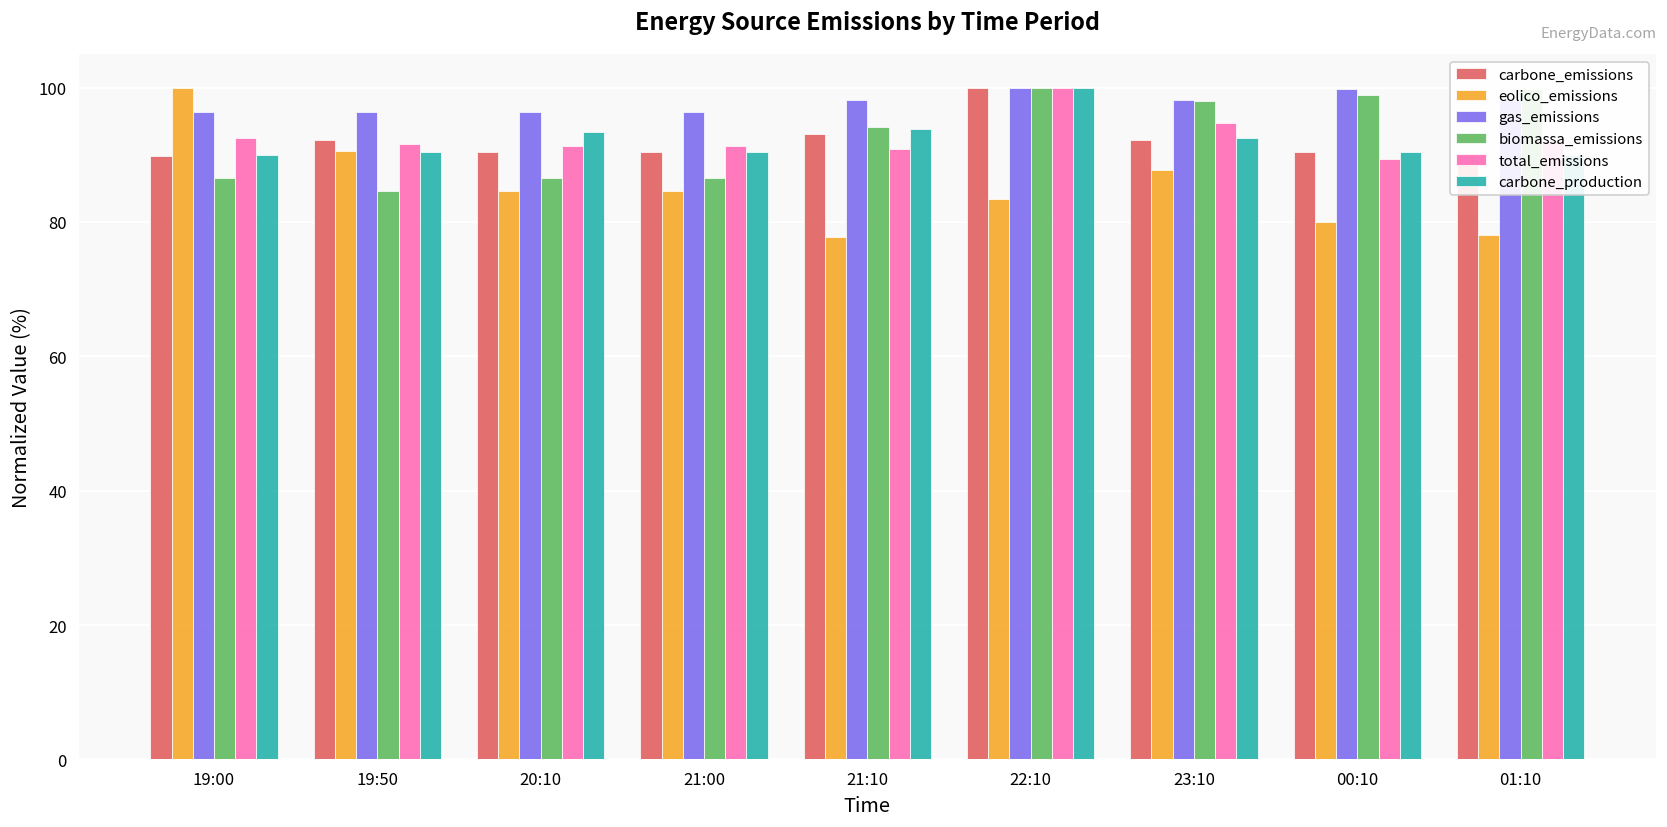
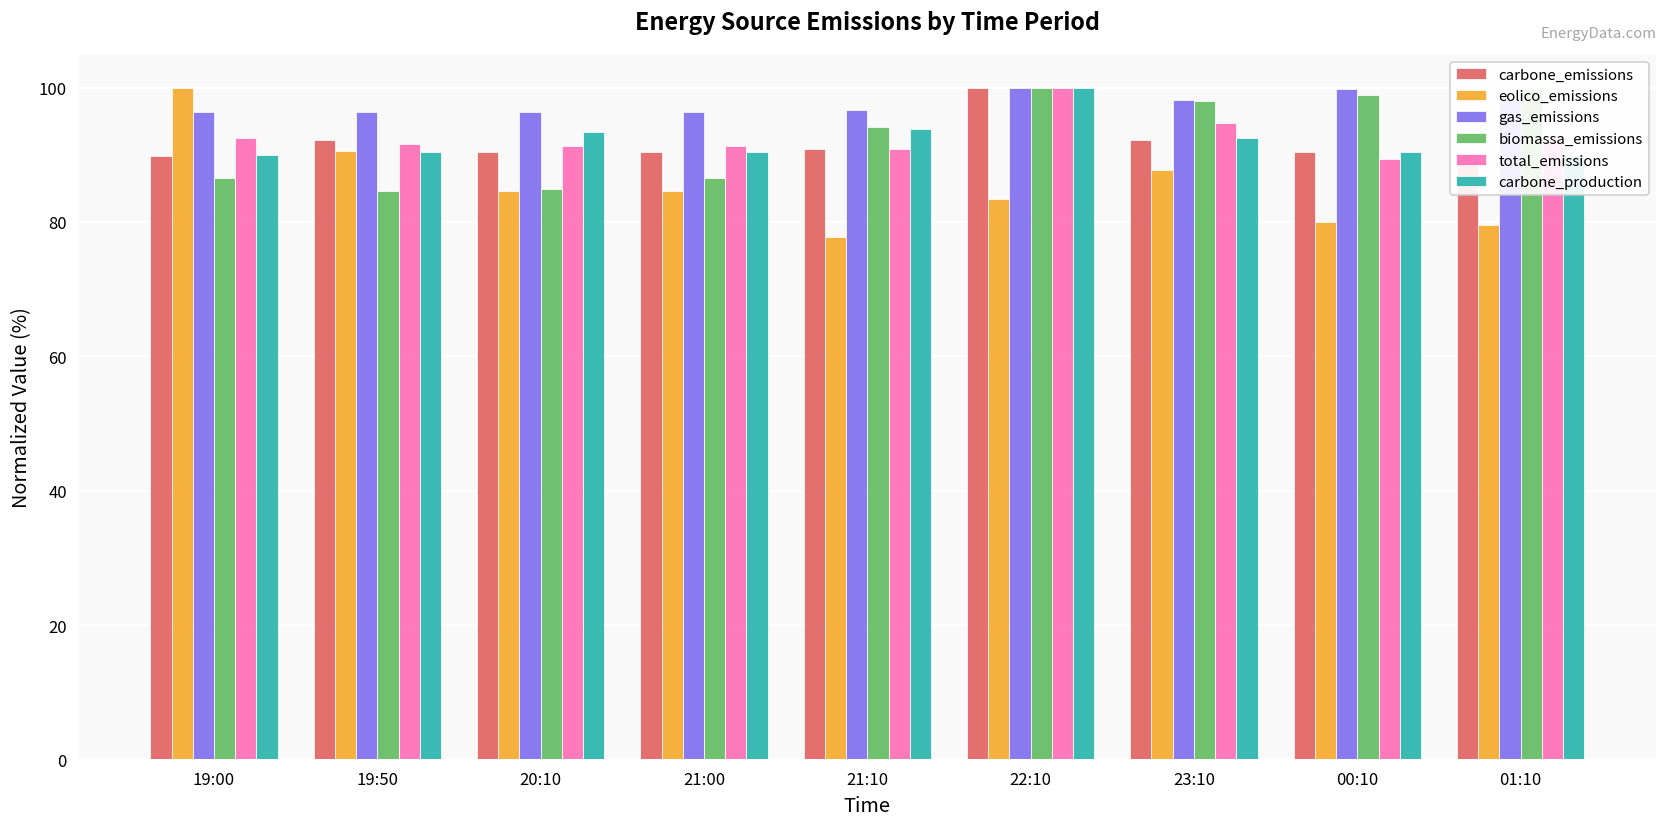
  {
    "carbone_emissions": {
      "19:00": 90,
      "19:50": 92,
      "20:10": 90,
      "21:00": 90,
-     "21:10": 93,
+     "21:10": 91,
      "22:10": 100,
      "23:10": 92,
      "00:10": 90
    },
    "eolico_emissions": {
      "19:00": 100,
      "19:50": 91,
      "20:10": 85,
      "21:00": 85,
      "21:10": 78,
      "22:10": 83,
      "23:10": 88,
      "00:10": 80,
-     "01:10": 78
+     "01:10": 80
    },
    "gas_emissions": {
      "19:00": 96,
      "19:50": 96,
      "20:10": 96,
      "21:00": 96,
-     "21:10": 98,
+     "21:10": 97,
      "22:10": 100,
      "23:10": 98,
      "00:10": 100
    },
    "biomassa_emissions": {
      "19:00": 86,
      "19:50": 85,
-     "20:10": 87,
+     "20:10": 85,
      "21:00": 87,
      "21:10": 94,
      "22:10": 100,
      "23:10": 98,
      "00:10": 99
    },
    "total_emissions": {
      "19:00": 93,
      "19:50": 92,
      "20:10": 91,
      "21:00": 91,
      "21:10": 91,
      "22:10": 100,
      "23:10": 95,
      "00:10": 89
    },
    "carbone_production": {
      "19:00": 90,
      "19:50": 90,
      "20:10": 93,
      "21:00": 90,
      "21:10": 94,
      "22:10": 100,
      "23:10": 92,
      "00:10": 90
    }
  }
